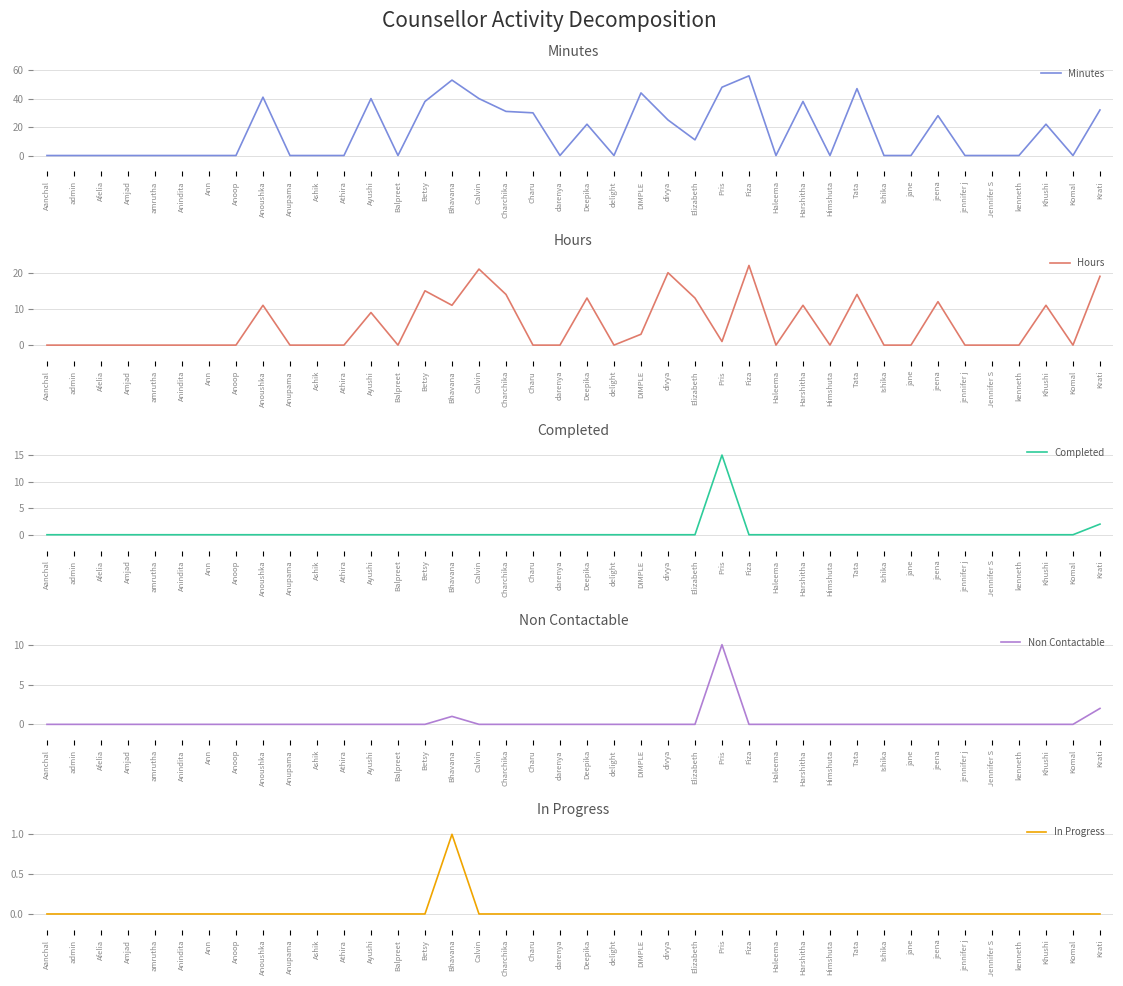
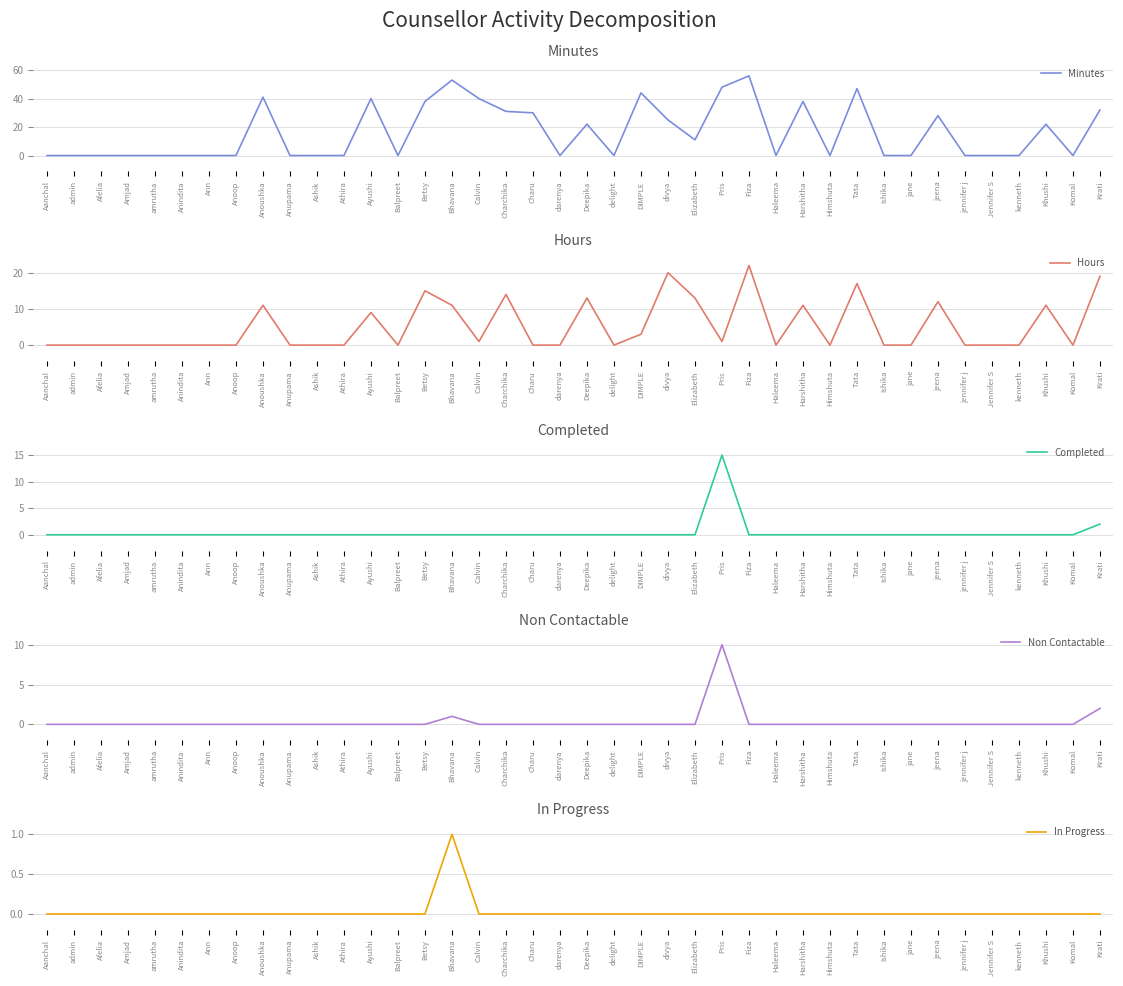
  {
    "Minutes": {
      "Aanchal": 0,
      "admin": 0,
      "Afelia": 0,
      "Amjad": 0,
      "amrutha": 0,
      "Anindita": 0,
      "Ann": 0,
      "Anoop": 0,
      "Anoushka": 41,
      "Anupama": 0,
      "Ashik": 0,
      "Athira": 0,
      "Ayushi": 40,
      "Balpreet": 0,
      "Betsy": 38,
      "Bhavana": 53,
      "Calvin": 40,
      "Charchika": 31,
      "Charu": 30,
      "darenya": 0,
      "Deepika": 22,
      "delight": 0,
      "DIMPLE": 44,
      "divya": 25,
      "Elizabeth": 11,
      "Pris": 48,
      "Fiza": 56,
      "Haleema": 0,
      "Harshitha": 38,
      "Himshuta": 0,
      "Tata": 47,
      "Ishika": 0,
      "jane": 0,
      "jeena": 28,
      "jennifer j": 0,
      "Jennifer S": 0,
      "kenneth": 0,
      "Khushi": 22,
      "Komal": 0,
      "Krati": 32
    },
    "Hours": {
      "Aanchal": 0,
      "admin": 0,
      "Afelia": 0,
      "Amjad": 0,
      "amrutha": 0,
      "Anindita": 0,
      "Ann": 0,
      "Anoop": 0,
      "Anoushka": 11,
      "Anupama": 0,
      "Ashik": 0,
      "Athira": 0,
      "Ayushi": 9,
      "Balpreet": 0,
      "Betsy": 15,
      "Bhavana": 11,
-     "Calvin": 21,
+     "Calvin": 1,
      "Charchika": 14,
      "Charu": 0,
      "darenya": 0,
      "Deepika": 13,
      "delight": 0,
      "DIMPLE": 3,
      "divya": 20,
      "Elizabeth": 13,
      "Pris": 1,
      "Fiza": 22,
      "Haleema": 0,
      "Harshitha": 11,
      "Himshuta": 0,
-     "Tata": 14,
+     "Tata": 17,
      "Ishika": 0,
      "jane": 0,
      "jeena": 12,
      "jennifer j": 0,
      "Jennifer S": 0,
      "kenneth": 0,
      "Khushi": 11,
      "Komal": 0,
      "Krati": 19
    },
    "Completed": {
      "Aanchal": 0,
      "admin": 0,
      "Afelia": 0,
      "Amjad": 0,
      "amrutha": 0,
      "Anindita": 0,
      "Ann": 0,
      "Anoop": 0,
      "Anoushka": 0,
      "Anupama": 0,
      "Ashik": 0,
      "Athira": 0,
      "Ayushi": 0,
      "Balpreet": 0,
      "Betsy": 0,
      "Bhavana": 0,
      "Calvin": 0,
      "Charchika": 0,
      "Charu": 0,
      "darenya": 0,
      "Deepika": 0,
      "delight": 0,
      "DIMPLE": 0,
      "divya": 0,
      "Elizabeth": 0,
      "Pris": 15,
      "Fiza": 0,
      "Haleema": 0,
      "Harshitha": 0,
      "Himshuta": 0,
      "Tata": 0,
      "Ishika": 0,
      "jane": 0,
      "jeena": 0,
      "jennifer j": 0,
      "Jennifer S": 0,
      "kenneth": 0,
      "Khushi": 0,
      "Komal": 0,
      "Krati": 2
    },
    "Non Contactable": {
      "Aanchal": 0,
      "admin": 0,
      "Afelia": 0,
      "Amjad": 0,
      "amrutha": 0,
      "Anindita": 0,
      "Ann": 0,
      "Anoop": 0,
      "Anoushka": 0,
      "Anupama": 0,
      "Ashik": 0,
      "Athira": 0,
      "Ayushi": 0,
      "Balpreet": 0,
      "Betsy": 0,
      "Bhavana": 1,
      "Calvin": 0,
      "Charchika": 0,
      "Charu": 0,
      "darenya": 0,
      "Deepika": 0,
      "delight": 0,
      "DIMPLE": 0,
      "divya": 0,
      "Elizabeth": 0,
      "Pris": 10,
      "Fiza": 0,
      "Haleema": 0,
      "Harshitha": 0,
      "Himshuta": 0,
      "Tata": 0,
      "Ishika": 0,
      "jane": 0,
      "jeena": 0,
      "jennifer j": 0,
      "Jennifer S": 0,
      "kenneth": 0,
      "Khushi": 0,
      "Komal": 0,
      "Krati": 2
    },
    "In Progress": {
      "Aanchal": 0.0,
      "admin": 0.0,
      "Afelia": 0.0,
      "Amjad": 0.0,
      "amrutha": 0.0,
      "Anindita": 0.0,
      "Ann": 0.0,
      "Anoop": 0.0,
      "Anoushka": 0.0,
      "Anupama": 0.0,
      "Ashik": 0.0,
      "Athira": 0.0,
      "Ayushi": 0.0,
      "Balpreet": 0.0,
      "Betsy": 0.0,
      "Bhavana": 1.0,
      "Calvin": 0.0,
      "Charchika": 0.0,
      "Charu": 0.0,
      "darenya": 0.0,
      "Deepika": 0.0,
      "delight": 0.0,
      "DIMPLE": 0.0,
      "divya": 0.0,
      "Elizabeth": 0.0,
      "Pris": 0.0,
      "Fiza": 0.0,
      "Haleema": 0.0,
      "Harshitha": 0.0,
      "Himshuta": 0.0,
      "Tata": 0.0,
      "Ishika": 0.0,
      "jane": 0.0,
      "jeena": 0.0,
      "jennifer j": 0.0,
      "Jennifer S": 0.0,
      "kenneth": 0.0,
      "Khushi": 0.0,
      "Komal": 0.0,
      "Krati": 0.0
    }
  }
